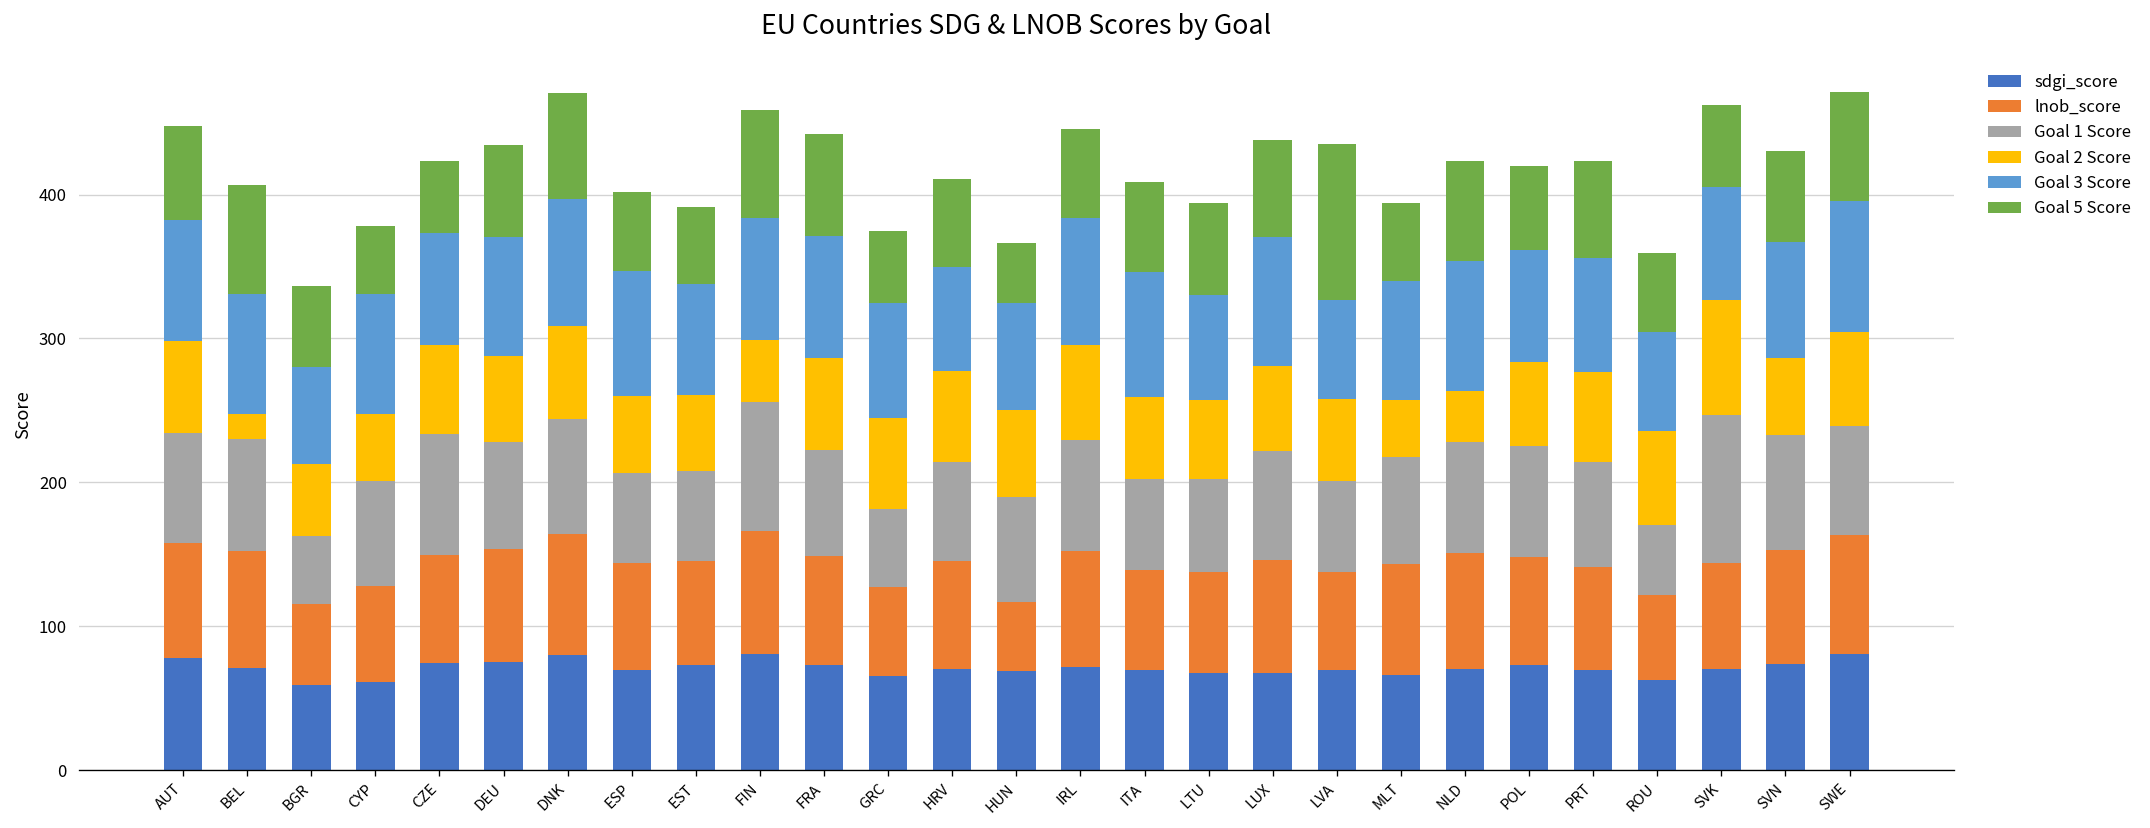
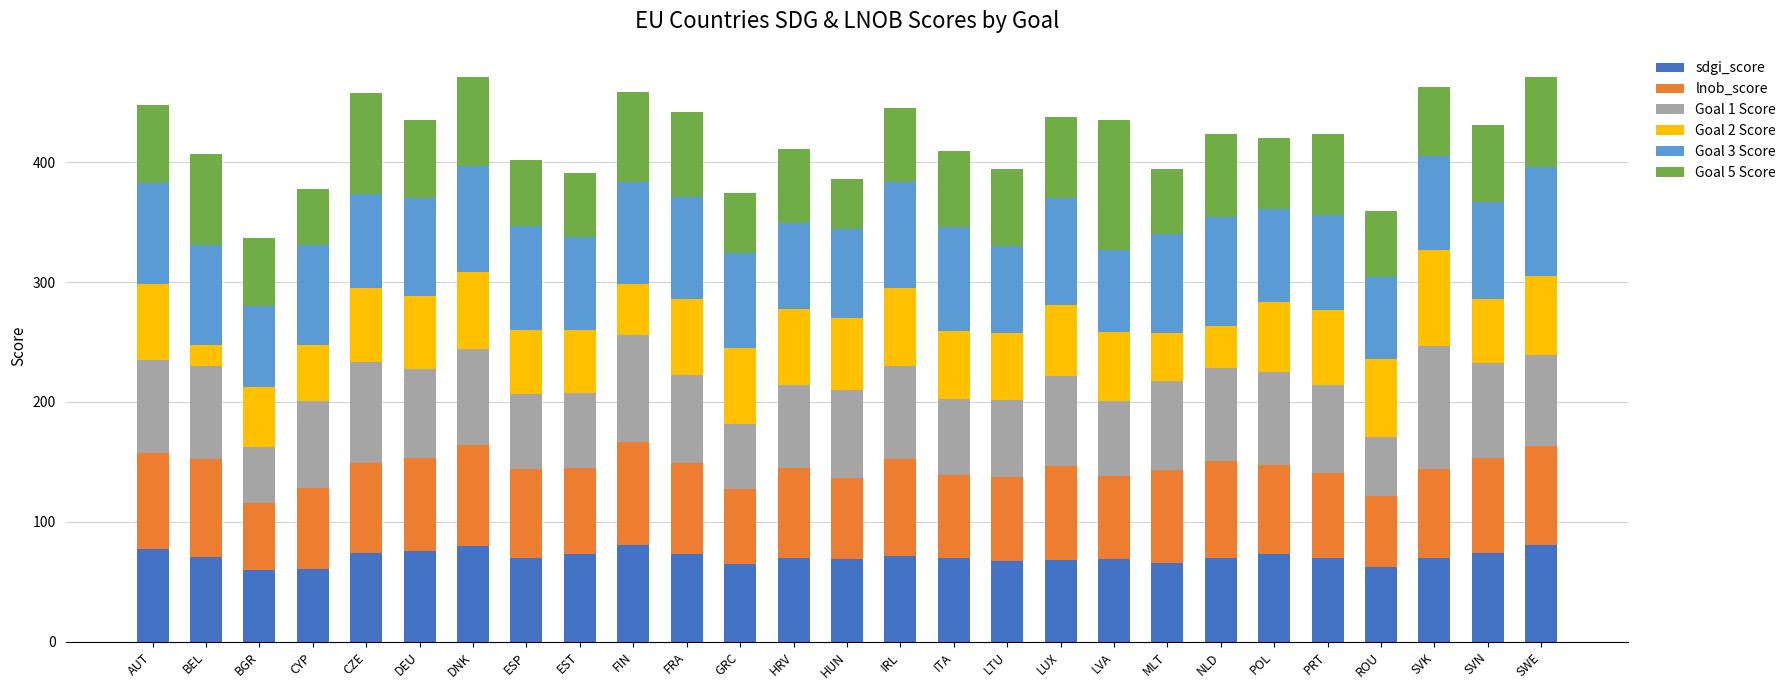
  {
    "lnob_score": {
      "AUT": 80,
      "BEL": 82,
      "BGR": 56,
      "CYP": 67,
      "CZE": 75,
      "DEU": 78,
      "DNK": 84,
      "ESP": 74,
      "EST": 72,
      "FIN": 86,
      "FRA": 76,
      "GRC": 62,
      "HRV": 75,
-     "HUN": 48,
+     "HUN": 67,
      "IRL": 81,
      "ITA": 69,
      "LTU": 70,
      "LUX": 79,
      "LVA": 69,
      "MLT": 78,
      "NLD": 81,
      "POL": 75,
      "PRT": 71,
      "ROU": 59,
      "SVK": 74,
      "SVN": 79,
      "SWE": 83
    },
    "Goal 1 Score": {
      "AUT": 77,
      "BEL": 78,
      "BGR": 47,
      "CYP": 73,
      "CZE": 84,
      "DEU": 74,
      "DNK": 80,
      "ESP": 63,
      "EST": 63,
      "FIN": 89,
      "FRA": 74,
      "GRC": 54,
      "HRV": 69,
      "HUN": 73,
      "IRL": 77,
      "ITA": 63,
      "LTU": 65,
      "LUX": 75,
      "LVA": 63,
      "MLT": 74,
      "NLD": 77,
      "POL": 77,
      "PRT": 73,
      "ROU": 49,
      "SVK": 103,
      "SVN": 80,
      "SWE": 76
    },
    "Goal 2 Score": {
      "AUT": 64,
      "BEL": 18,
      "BGR": 50,
      "CYP": 46,
      "CZE": 62,
      "DEU": 60,
      "DNK": 65,
      "ESP": 53,
      "EST": 53,
      "FIN": 43,
      "FRA": 63,
      "GRC": 63,
      "HRV": 63,
      "HUN": 60,
      "IRL": 66,
      "ITA": 57,
      "LTU": 55,
      "LUX": 59,
      "LVA": 57,
      "MLT": 40,
      "NLD": 35,
      "POL": 59,
      "PRT": 63,
      "ROU": 65,
      "SVK": 80,
      "SVN": 53,
      "SWE": 65
    },
    "Goal 5 Score": {
      "AUT": 65,
      "BEL": 76,
      "BGR": 56,
      "CYP": 47,
-     "CZE": 50,
+     "CZE": 85,
      "DEU": 65,
      "DNK": 74,
      "ESP": 55,
      "EST": 53,
      "FIN": 75,
      "FRA": 71,
      "GRC": 50,
      "HRV": 61,
      "HUN": 42,
      "IRL": 62,
      "ITA": 63,
      "LTU": 64,
      "LUX": 67,
      "LVA": 108,
      "MLT": 54,
      "NLD": 69,
      "POL": 59,
      "PRT": 67,
      "ROU": 55,
      "SVK": 57,
      "SVN": 64,
      "SWE": 75
    }
  }
